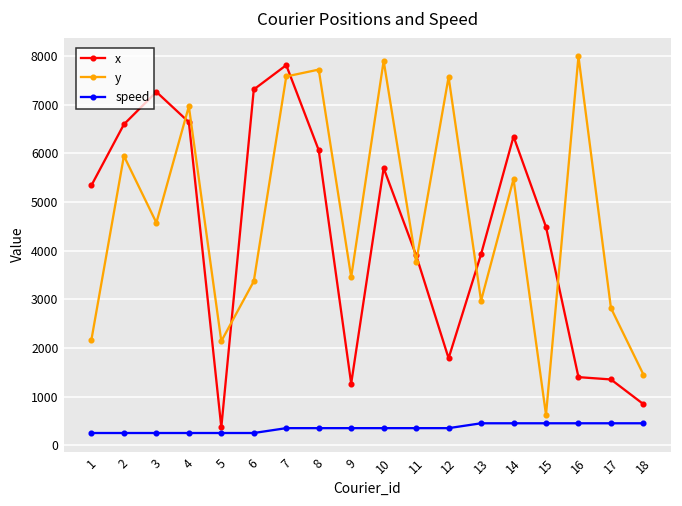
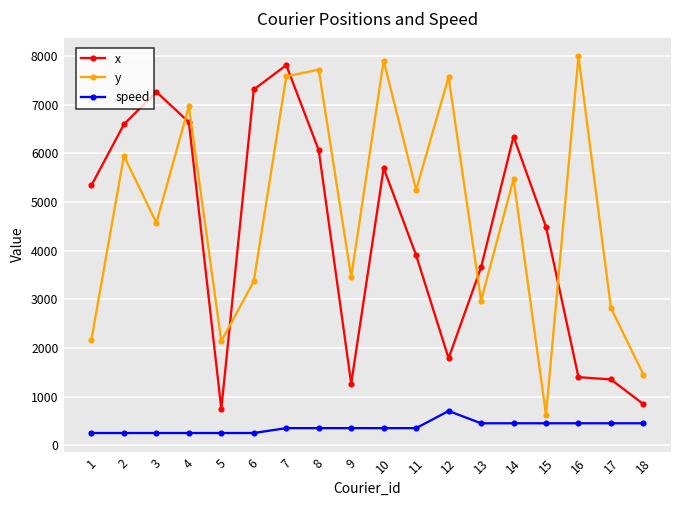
  {
    "x": {
      "1": 5300,
      "2": 6600,
      "3": 7300,
      "4": 6600,
-     "5": 400,
+     "5": 700,
      "6": 7300,
      "7": 7800,
      "8": 6100,
      "9": 1300,
      "10": 5700,
      "11": 3900,
      "12": 1800,
-     "13": 3900,
+     "13": 3700,
      "14": 6300,
      "15": 4500,
      "16": 1400,
      "17": 1400,
      "18": 800
    },
    "y": {
      "1": 2200,
      "2": 5900,
      "3": 4600,
      "4": 7000,
      "5": 2100,
      "6": 3400,
      "7": 7600,
      "8": 7700,
      "9": 3500,
      "10": 7900,
-     "11": 3800,
+     "11": 5300,
      "12": 7600,
      "13": 3000,
      "14": 5500,
      "15": 600,
      "16": 8000,
      "17": 2800,
      "18": 1500
    },
    "speed": {
      "1": 300,
      "2": 300,
      "3": 300,
      "4": 300,
      "5": 300,
      "6": 300,
      "7": 400,
      "8": 400,
      "9": 400,
      "10": 400,
      "11": 400,
-     "12": 400,
+     "12": 700,
      "13": 500,
      "14": 500,
      "15": 500,
      "16": 500,
      "17": 500,
      "18": 500
    }
  }
